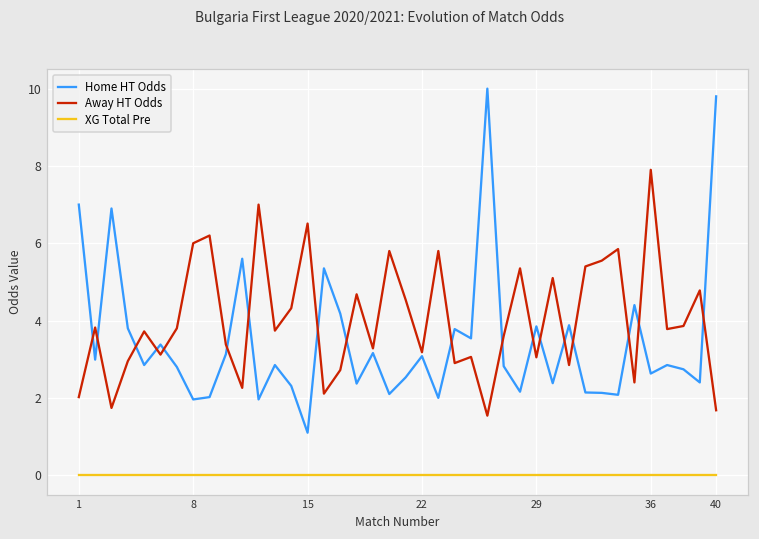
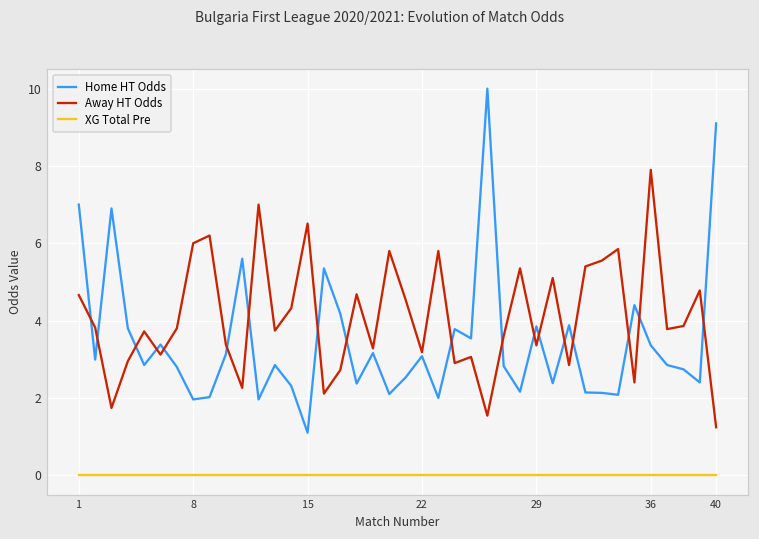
  {
    "Home HT Odds": {
      "1": 7.0,
      "8": 2.0,
      "15": 1.1,
      "22": 3.1,
      "29": 3.9,
-     "36": 2.6,
-     "40": 9.8
+     "36": 3.4,
+     "40": 9.1
    },
    "Away HT Odds": {
-     "1": 2.0,
+     "1": 4.7,
      "8": 6.0,
      "15": 6.5,
      "22": 3.2,
-     "29": 3.1,
+     "29": 3.4,
      "36": 7.9,
-     "40": 1.7
+     "40": 1.2
    },
    "XG Total Pre": {
      "1": 0.0,
      "8": 0.0,
      "15": 0.0,
      "22": 0.0,
      "29": 0.0,
      "36": 0.0,
      "40": 0.0
    }
  }
